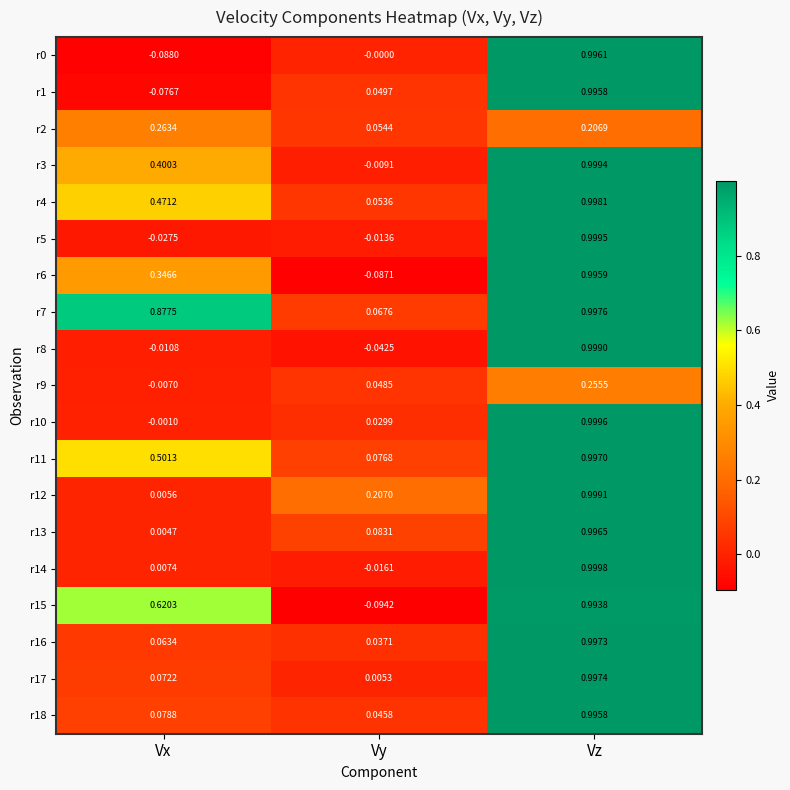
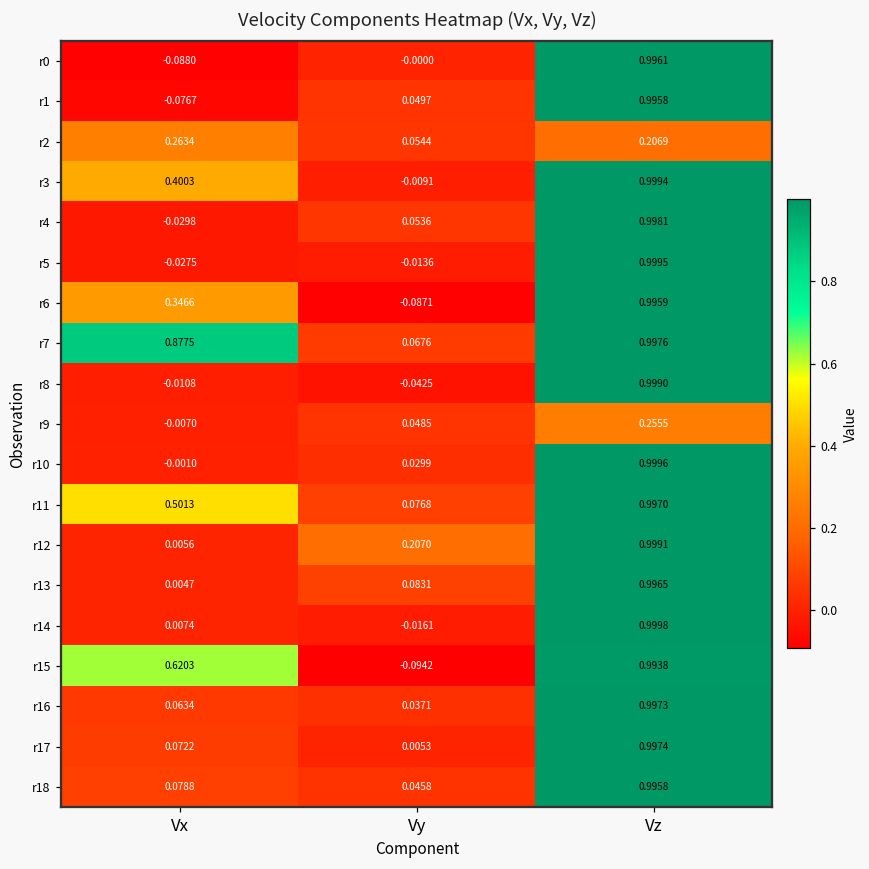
  {
    "r0": {
      "Vx": -0.0880,
      "Vy": -0.0000,
      "Vz": 0.9961
    },
    "r1": {
      "Vx": -0.0767,
      "Vy": 0.0497,
      "Vz": 0.9958
    },
    "r2": {
      "Vx": 0.2634,
      "Vy": 0.0544,
      "Vz": 0.2069
    },
    "r3": {
      "Vx": 0.4003,
      "Vy": -0.0091,
      "Vz": 0.9994
    },
    "r4": {
-     "Vx": 0.4712,
+     "Vx": -0.0298,
      "Vy": 0.0536,
      "Vz": 0.9981
    },
    "r5": {
      "Vx": -0.0275,
      "Vy": -0.0136,
      "Vz": 0.9995
    },
    "r6": {
      "Vx": 0.3466,
      "Vy": -0.0871,
      "Vz": 0.9959
    },
    "r7": {
      "Vx": 0.8775,
      "Vy": 0.0676,
      "Vz": 0.9976
    },
    "r8": {
      "Vx": -0.0108,
      "Vy": -0.0425,
      "Vz": 0.9990
    },
    "r9": {
      "Vx": -0.0070,
      "Vy": 0.0485,
      "Vz": 0.2555
    },
    "r10": {
      "Vx": -0.0010,
      "Vy": 0.0299,
      "Vz": 0.9996
    },
    "r11": {
      "Vx": 0.5013,
      "Vy": 0.0768,
      "Vz": 0.9970
    },
    "r12": {
      "Vx": 0.0056,
      "Vy": 0.2070,
      "Vz": 0.9991
    },
    "r13": {
      "Vx": 0.0047,
      "Vy": 0.0831,
      "Vz": 0.9965
    },
    "r14": {
      "Vx": 0.0074,
      "Vy": -0.0161,
      "Vz": 0.9998
    },
    "r15": {
      "Vx": 0.6203,
      "Vy": -0.0942,
      "Vz": 0.9938
    },
    "r16": {
      "Vx": 0.0634,
      "Vy": 0.0371,
      "Vz": 0.9973
    },
    "r17": {
      "Vx": 0.0722,
      "Vy": 0.0053,
      "Vz": 0.9974
    },
    "r18": {
      "Vx": 0.0788,
      "Vy": 0.0458,
      "Vz": 0.9958
    }
  }
